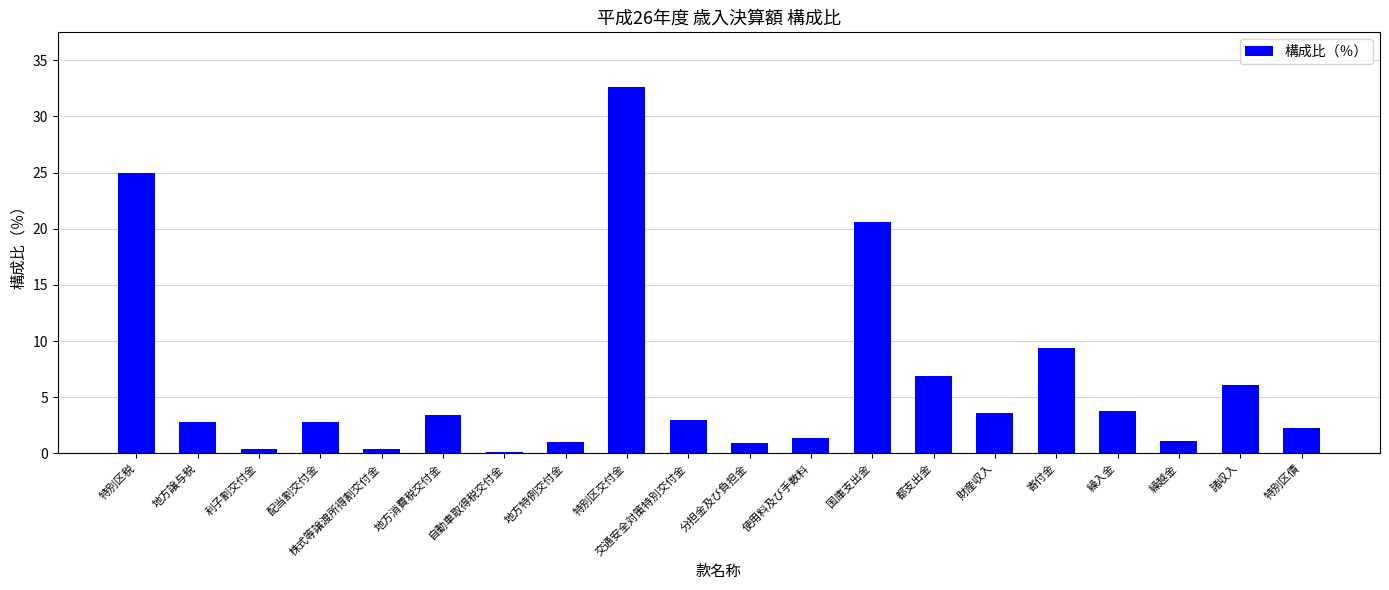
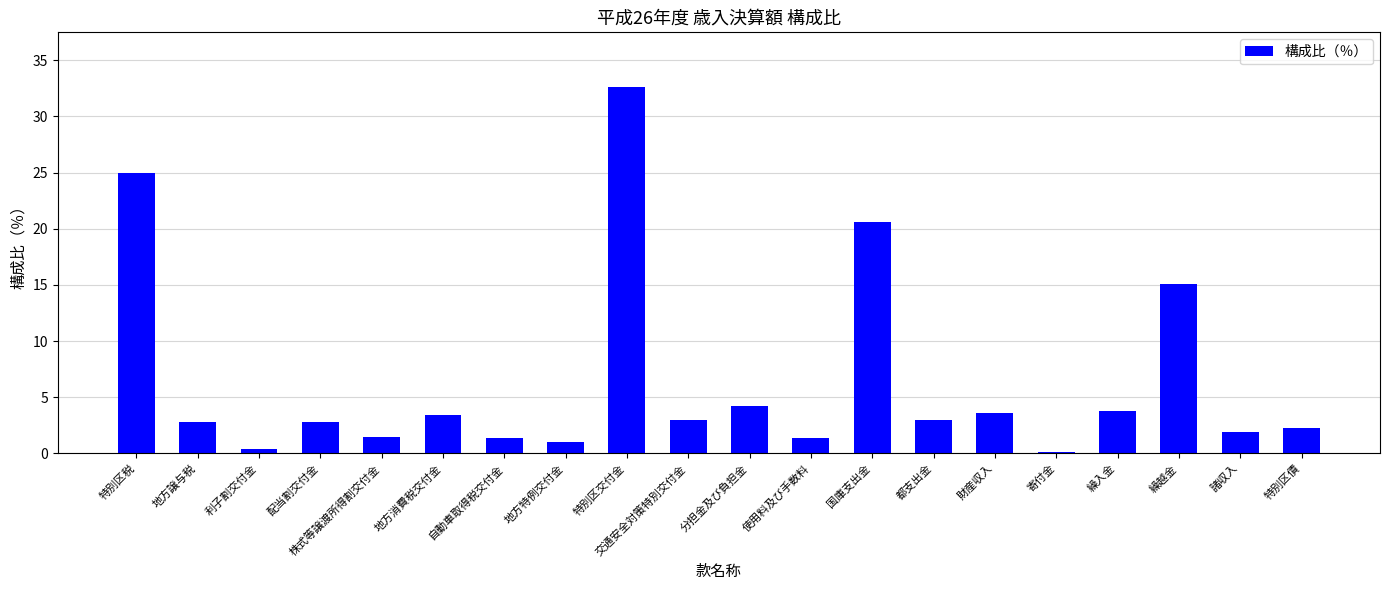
  {
    "特別区税": 25.0,
    "地方譲与税": 2.8,
    "利子割交付金": 0.4,
    "配当割交付金": 2.8,
-   "株式等譲渡所得割交付金": 0.4,
+   "株式等譲渡所得割交付金": 1.5,
    "地方消費税交付金": 3.4,
-   "自動車取得税交付金": 0.1,
+   "自動車取得税交付金": 1.4,
    "地方特例交付金": 1.0,
    "特別区交付金": 32.6,
    "交通安全対策特別交付金": 3.0,
-   "分担金及び負担金": 0.9,
+   "分担金及び負担金": 4.2,
    "使用料及び手数料": 1.4,
    "国庫支出金": 20.6,
-   "都支出金": 6.9,
+   "都支出金": 3.0,
    "財産収入": 3.6,
-   "寄付金": 9.4,
+   "寄付金": 0.1,
    "繰入金": 3.8,
-   "繰越金": 1.1,
-   "諸収入": 6.1,
+   "繰越金": 15.1,
+   "諸収入": 1.9,
    "特別区債": 2.3
  }
